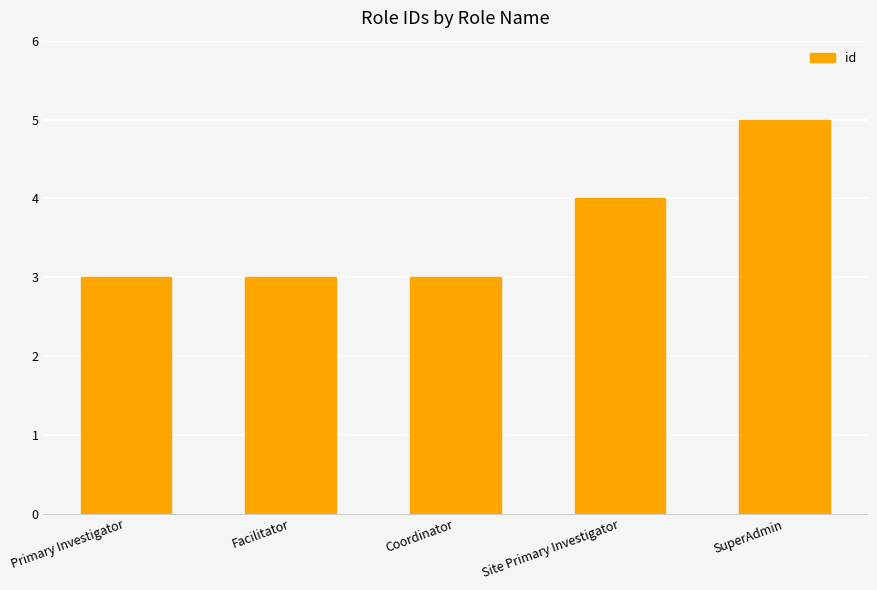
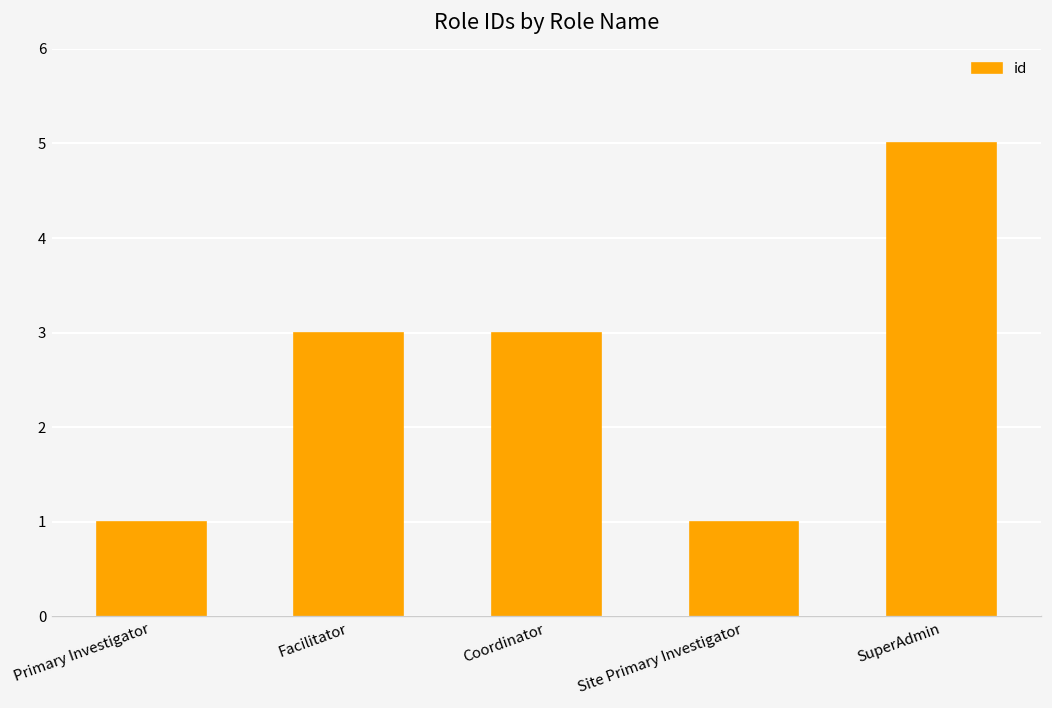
  {
-   "Primary Investigator": 3,
+   "Primary Investigator": 1,
    "Facilitator": 3,
    "Coordinator": 3,
-   "Site Primary Investigator": 4,
+   "Site Primary Investigator": 1,
    "SuperAdmin": 5
  }
